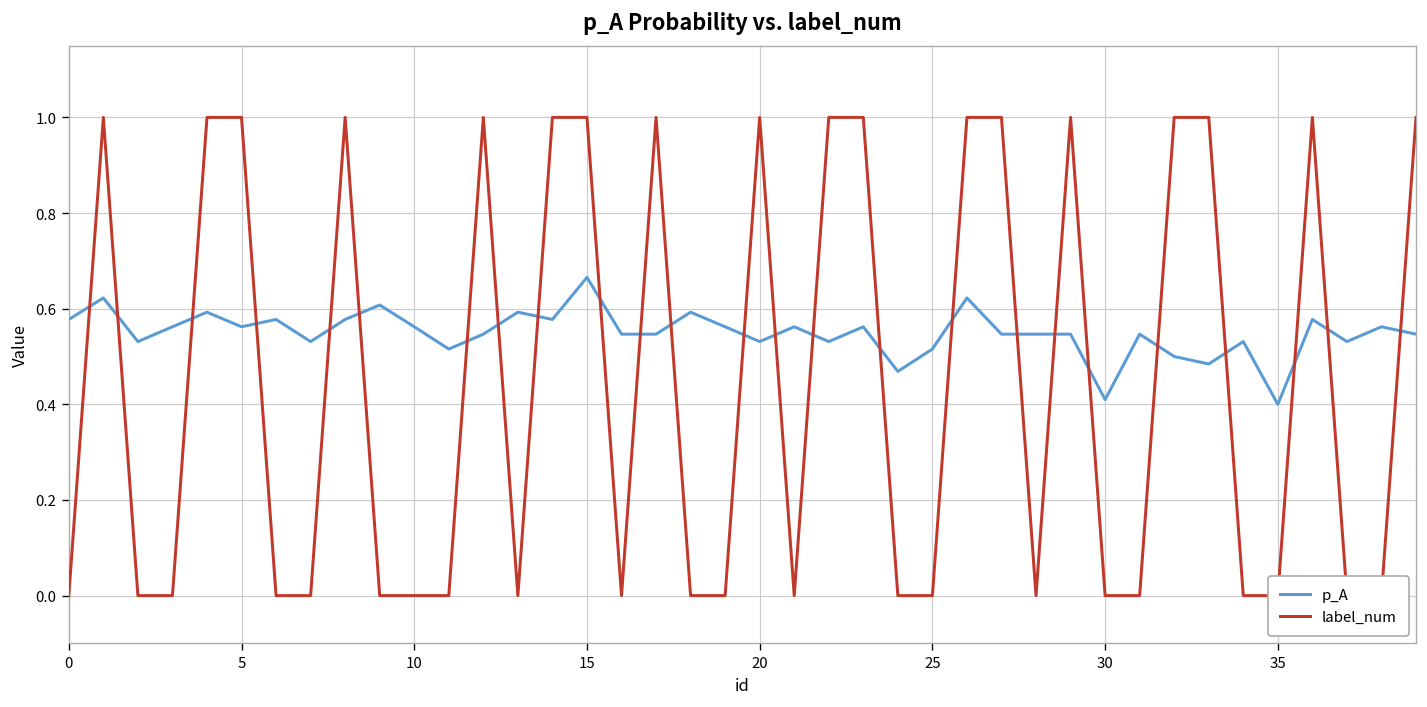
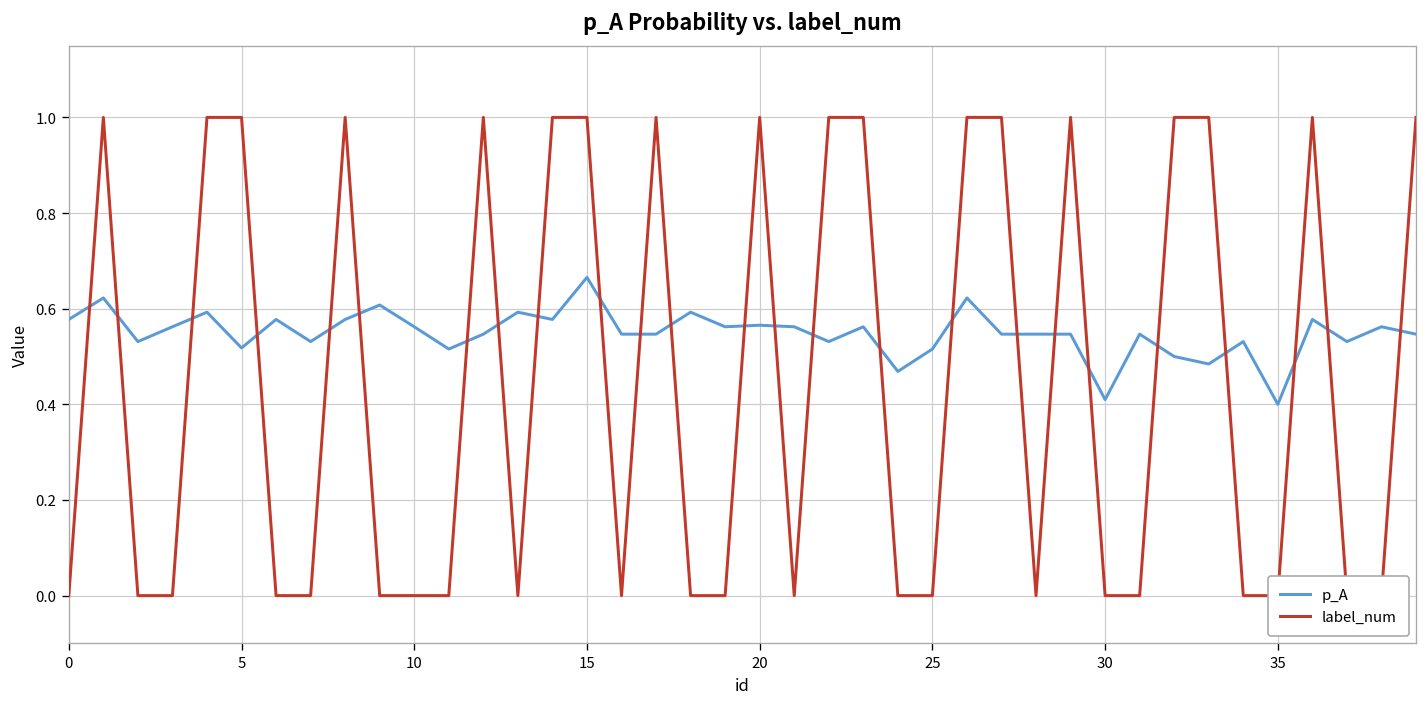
  {
    "p_A": {
      "0": 0.58,
-     "5": 0.56,
+     "5": 0.52,
      "10": 0.56,
      "15": 0.67,
-     "20": 0.53,
+     "20": 0.57,
      "25": 0.52,
      "30": 0.41,
      "35": 0.40
    },
    "label_num": {
      "0": 0.00,
      "5": 1.00,
      "10": 0.00,
      "15": 1.00,
      "20": 1.00,
      "25": 0.00,
      "30": 0.00
    }
  }
